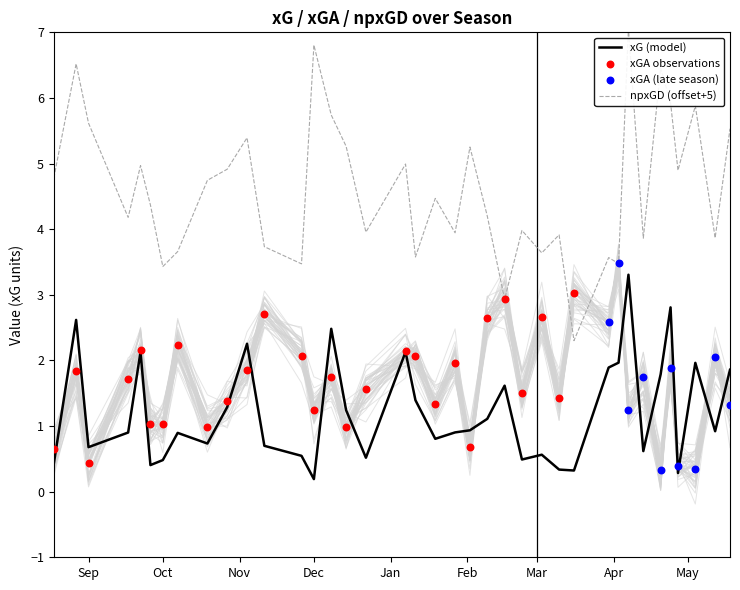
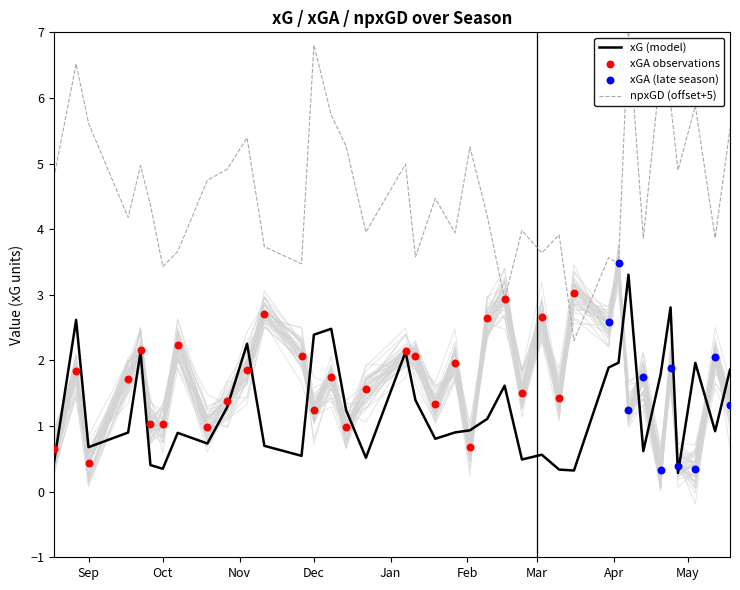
  {
    "xG (model)": {
      "Sep": 0.7,
-     "Oct": 0.5,
-     "Dec": 0.2
+     "Oct": 0.3,
+     "Dec": 2.4
    },
    "npxGD (offset+5)": {
      "Sep": 5.6,
      "Oct": 3.4,
      "Dec": 6.8
    }
  }
